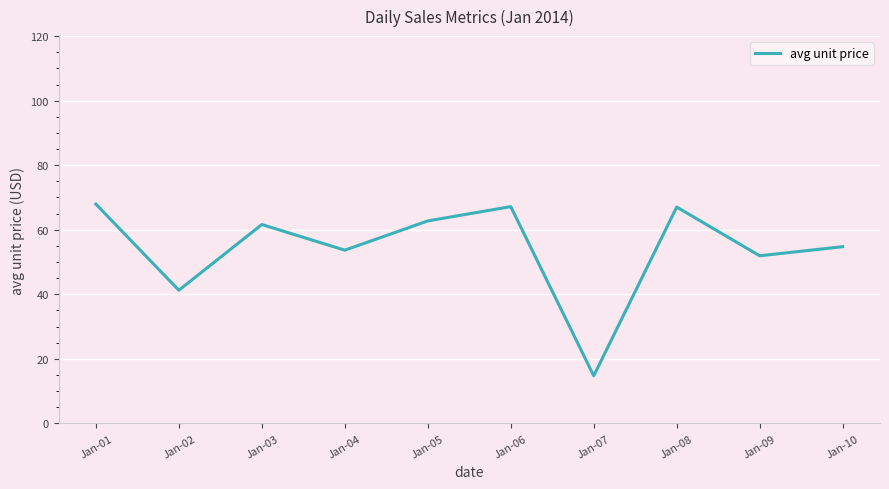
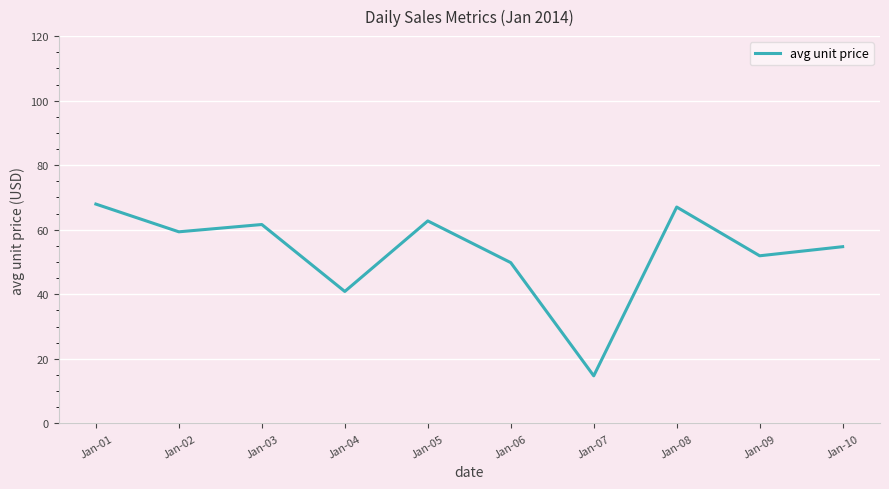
  {
    "Jan-01": 68,
-   "Jan-02": 41,
+   "Jan-02": 59,
    "Jan-03": 62,
-   "Jan-04": 54,
+   "Jan-04": 41,
    "Jan-05": 63,
-   "Jan-06": 67,
+   "Jan-06": 50,
    "Jan-07": 15,
    "Jan-08": 67,
    "Jan-09": 52,
    "Jan-10": 55
  }
